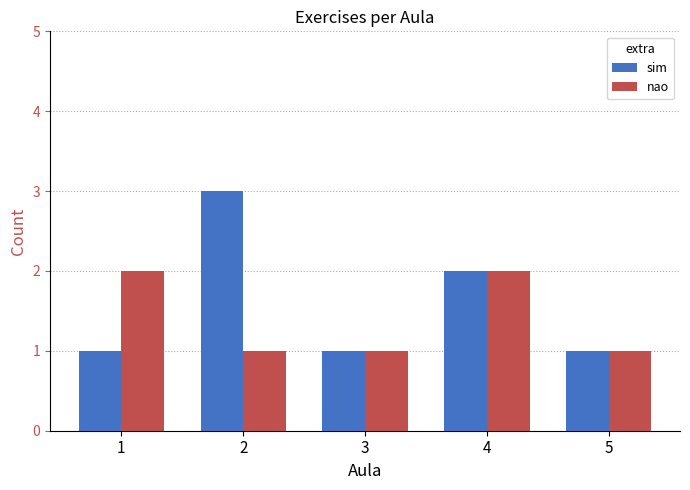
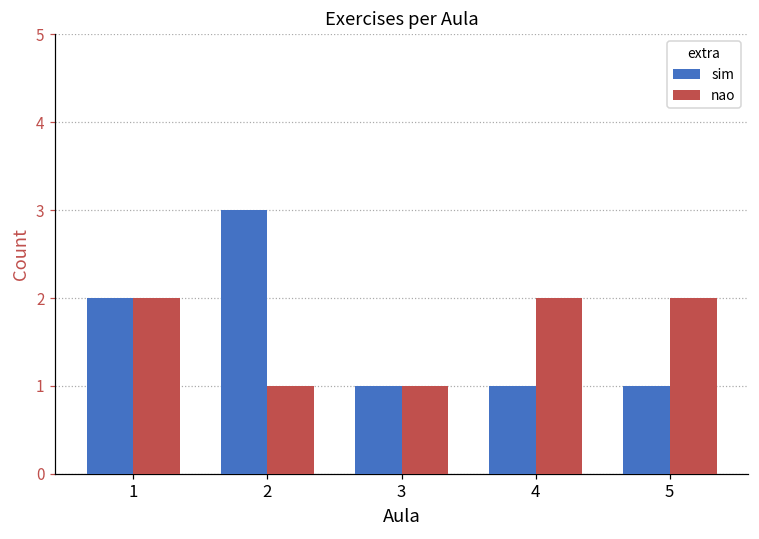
  {
    "sim": {
-     "1": 1,
+     "1": 2,
      "2": 3,
      "3": 1,
-     "4": 2,
+     "4": 1,
      "5": 1
    },
    "nao": {
      "1": 2,
      "2": 1,
      "3": 1,
      "4": 2,
-     "5": 1
+     "5": 2
    }
  }
